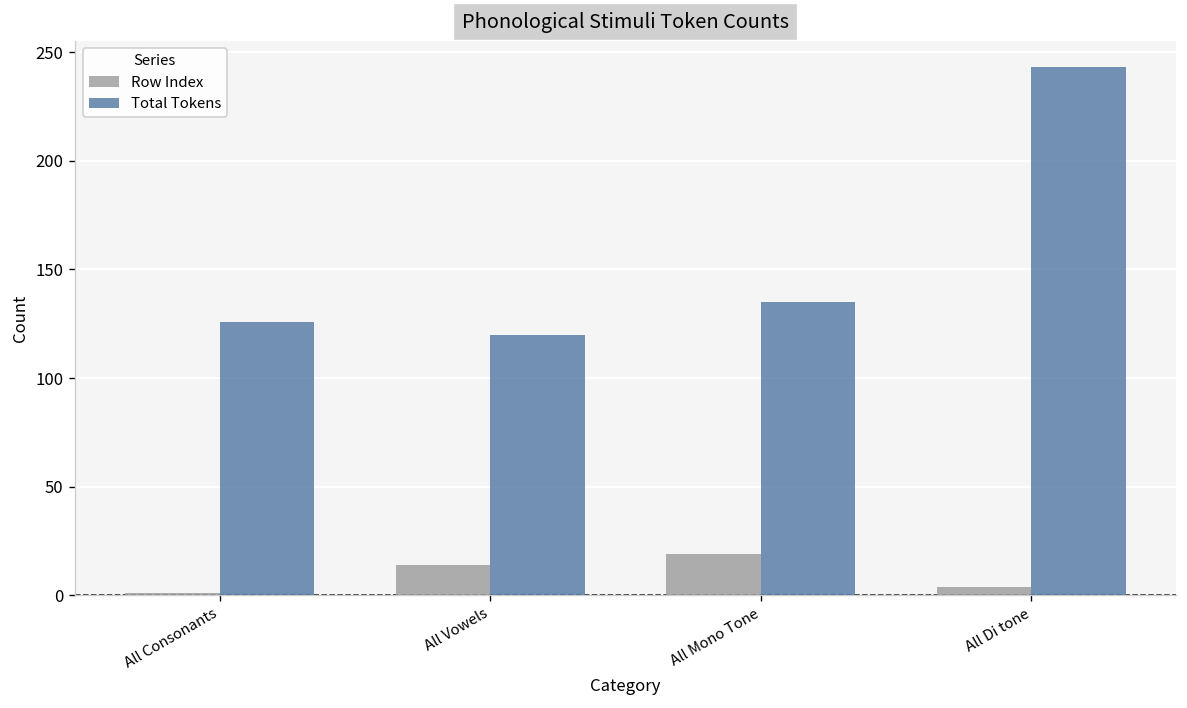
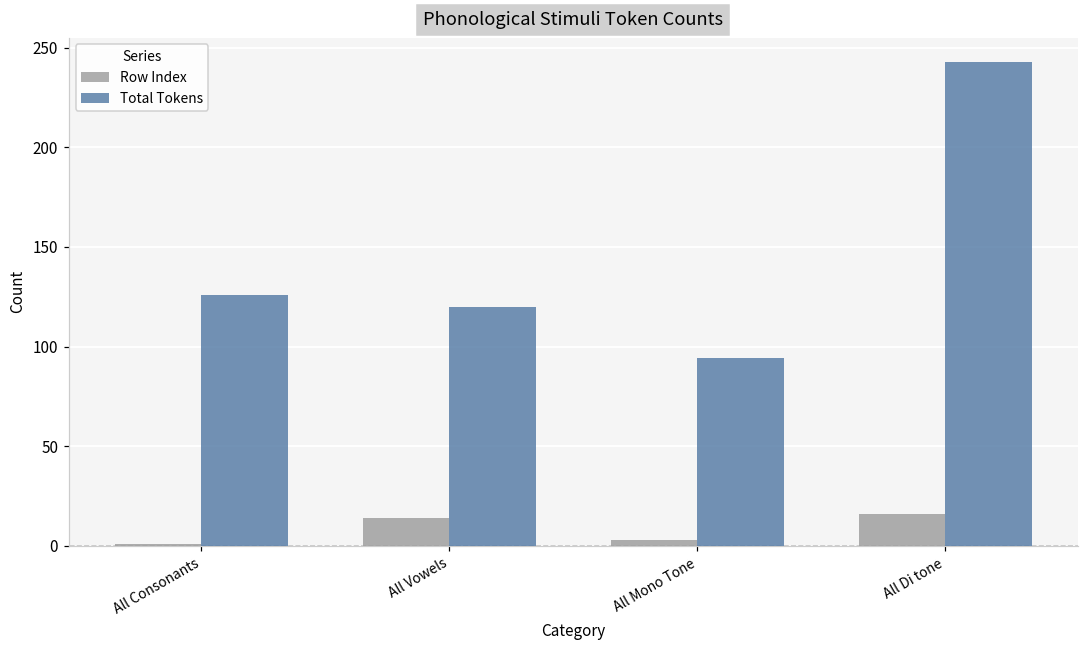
  {
    "Row Index": {
      "All Vowels": 14,
-     "All Mono Tone": 19,
-     "All Di tone": 4
+     "All Mono Tone": 3,
+     "All Di tone": 16
    },
    "Total Tokens": {
      "All Consonants": 126,
      "All Vowels": 120,
-     "All Mono Tone": 135,
+     "All Mono Tone": 94,
      "All Di tone": 243
    }
  }
